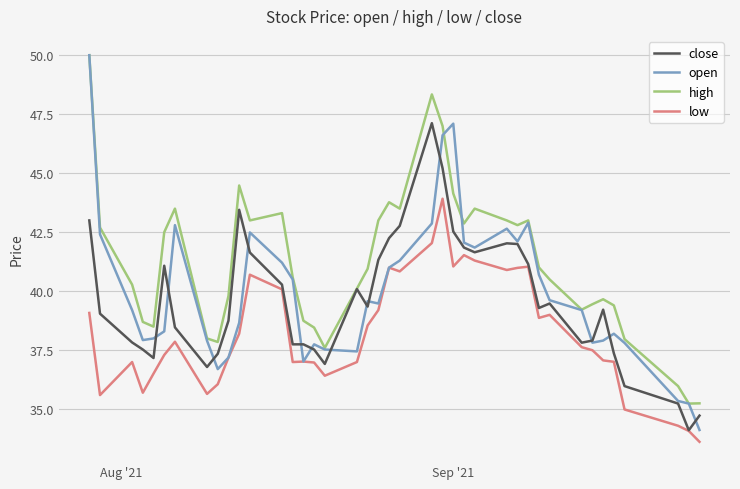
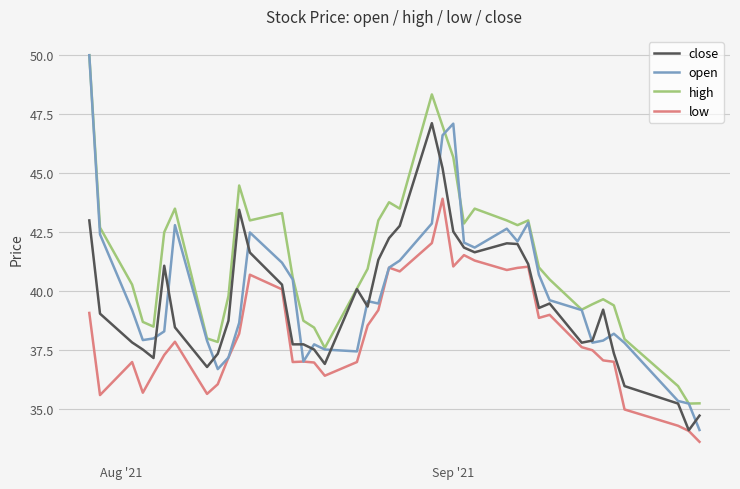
  {
    "close": {
      "Sep '21": 42.5
    },
    "open": {
      "Sep '21": 47.1
    },
    "high": {
-     "Sep '21": 44.1
+     "Sep '21": 45.7
    },
    "low": {
      "Sep '21": 41.1
    }
  }
